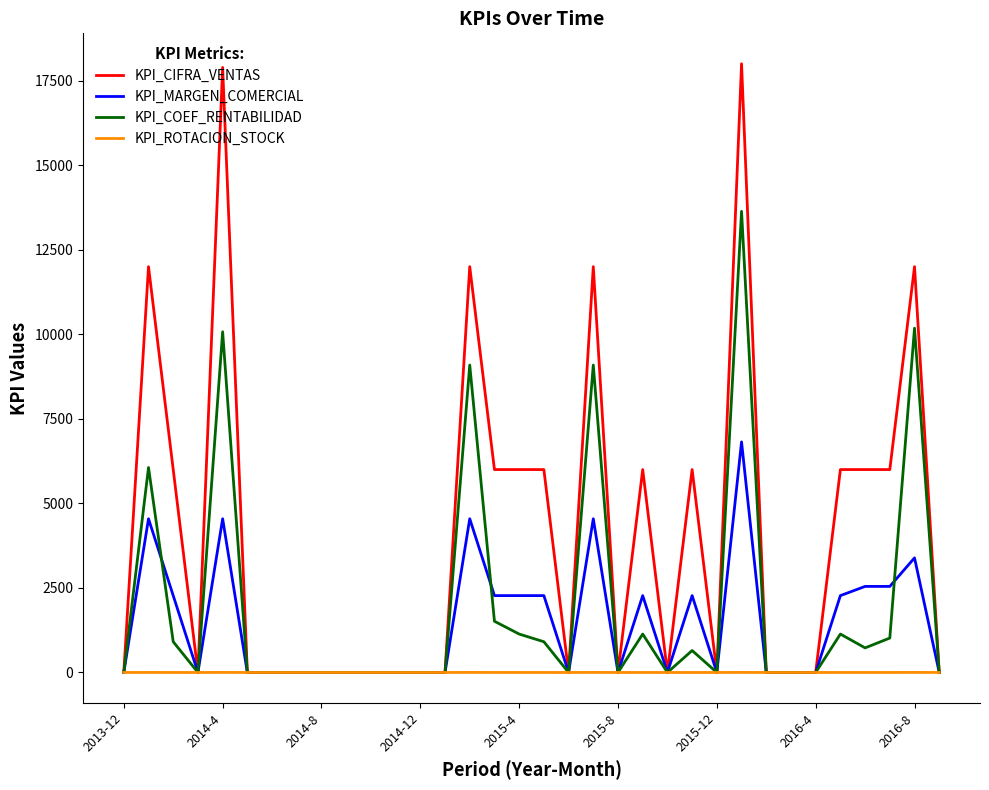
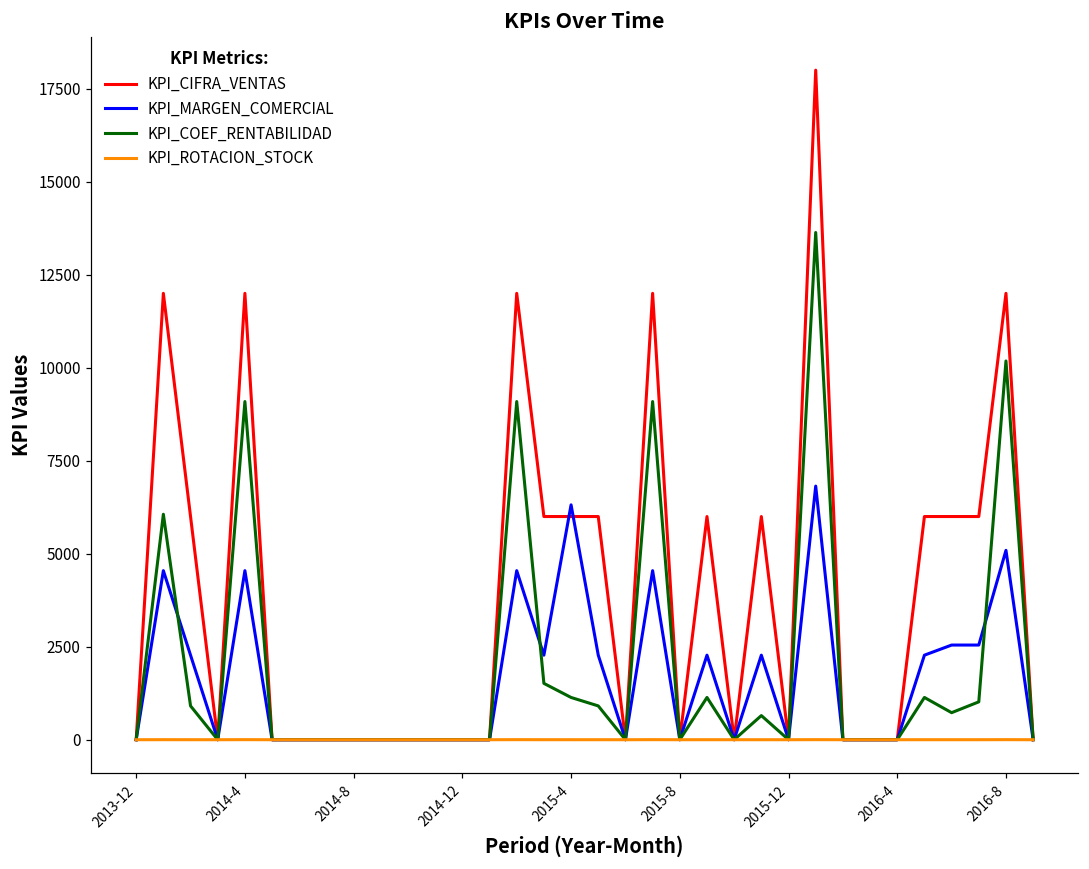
  {
    "KPI_CIFRA_VENTAS": {
-     "2014-4": 17900,
+     "2014-4": 12000,
      "2015-4": 6000,
      "2016-8": 12000
    },
    "KPI_MARGEN_COMERCIAL": {
      "2014-4": 4500,
-     "2015-4": 2300,
-     "2016-8": 3400
+     "2015-4": 6300,
+     "2016-8": 5100
    },
    "KPI_COEF_RENTABILIDAD": {
-     "2014-4": 10100,
+     "2014-4": 9100,
      "2015-4": 1100,
      "2016-8": 10200
    },
    "KPI_ROTACION_STOCK": {
      "2014-4": 0,
      "2015-4": 0,
      "2016-8": 0
    }
  }
